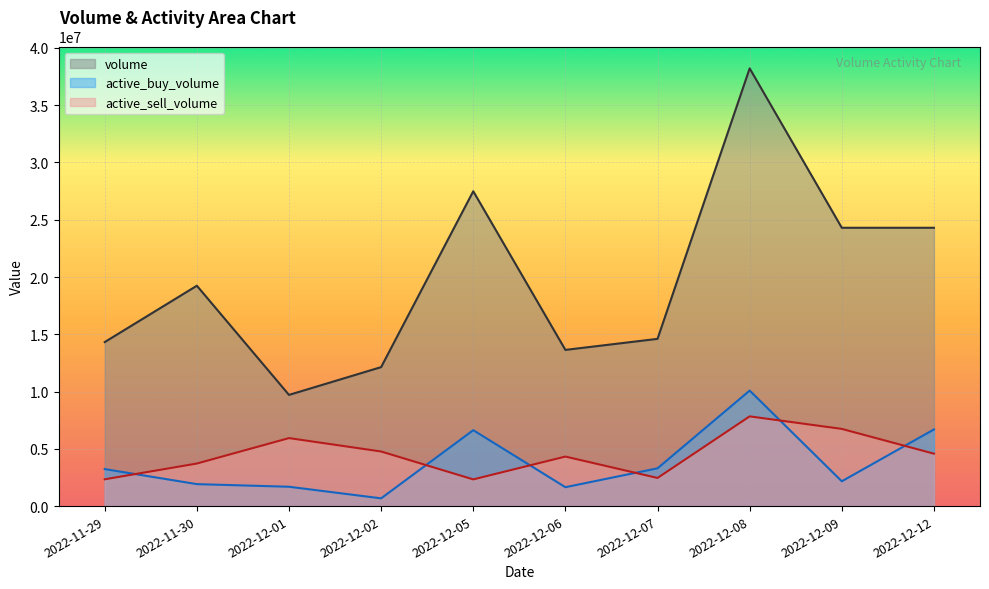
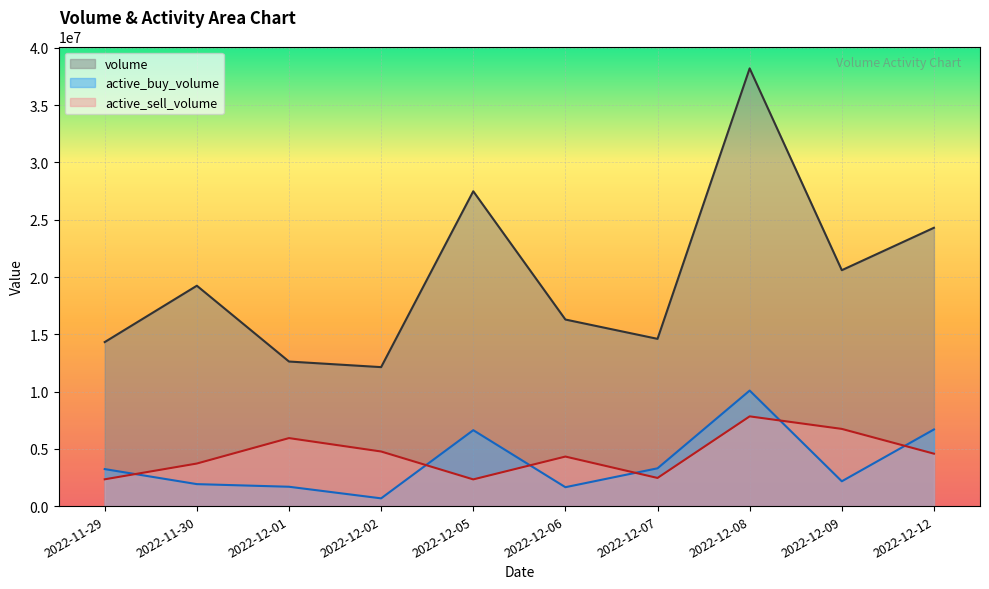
  {
    "volume": {
      "2022-11-29": 14300000,
      "2022-11-30": 19200000,
-     "2022-12-01": 9700000,
+     "2022-12-01": 12600000,
      "2022-12-02": 12100000,
      "2022-12-05": 27500000,
-     "2022-12-06": 13600000,
+     "2022-12-06": 16300000,
      "2022-12-07": 14600000,
      "2022-12-08": 38200000,
-     "2022-12-09": 24300000,
+     "2022-12-09": 20600000,
      "2022-12-12": 24300000
    },
    "active_buy_volume": {
      "2022-11-29": 3200000,
      "2022-11-30": 1900000,
      "2022-12-01": 1700000,
      "2022-12-02": 700000,
      "2022-12-05": 6600000,
      "2022-12-06": 1600000,
      "2022-12-07": 3300000,
      "2022-12-08": 10100000,
      "2022-12-09": 2200000,
      "2022-12-12": 6700000
    },
    "active_sell_volume": {
      "2022-11-29": 2300000,
      "2022-11-30": 3700000,
      "2022-12-01": 5900000,
      "2022-12-02": 4800000,
      "2022-12-05": 2300000,
      "2022-12-06": 4300000,
      "2022-12-07": 2500000,
      "2022-12-08": 7800000,
      "2022-12-09": 6700000,
      "2022-12-12": 4600000
    }
  }
